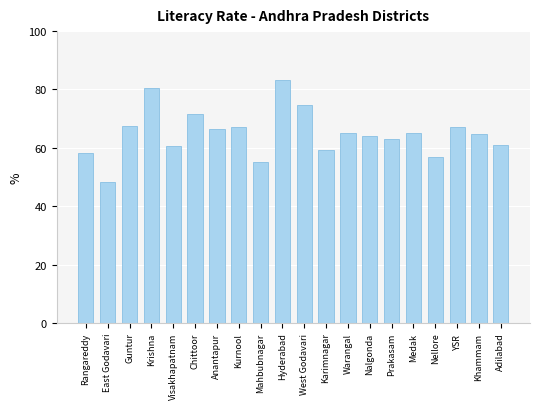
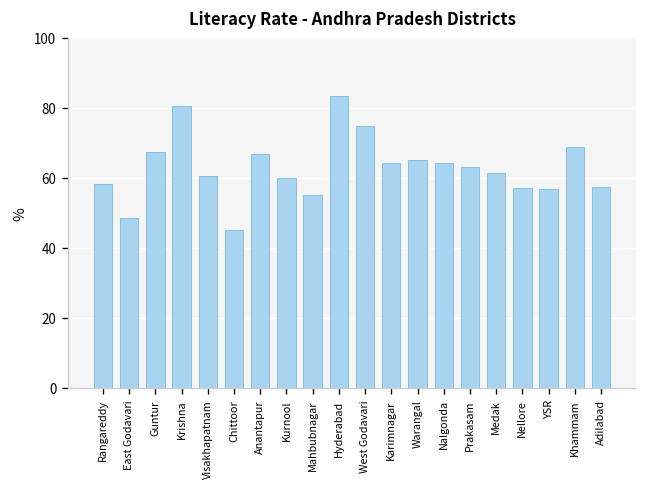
  {
    "Rangareddy": 58,
    "East Godavari": 48,
    "Guntur": 67,
    "Krishna": 81,
    "Visakhapatnam": 61,
-   "Chittoor": 72,
+   "Chittoor": 45,
    "Anantapur": 67,
-   "Kurnool": 67,
+   "Kurnool": 60,
    "Mahbubnagar": 55,
    "Hyderabad": 83,
    "West Godavari": 75,
-   "Karimnagar": 59,
+   "Karimnagar": 64,
    "Warangal": 65,
    "Nalgonda": 64,
    "Prakasam": 63,
-   "Medak": 65,
+   "Medak": 61,
    "Nellore": 57,
-   "YSR": 67,
-   "Khammam": 65,
-   "Adilabad": 61
+   "YSR": 57,
+   "Khammam": 69,
+   "Adilabad": 57
  }
